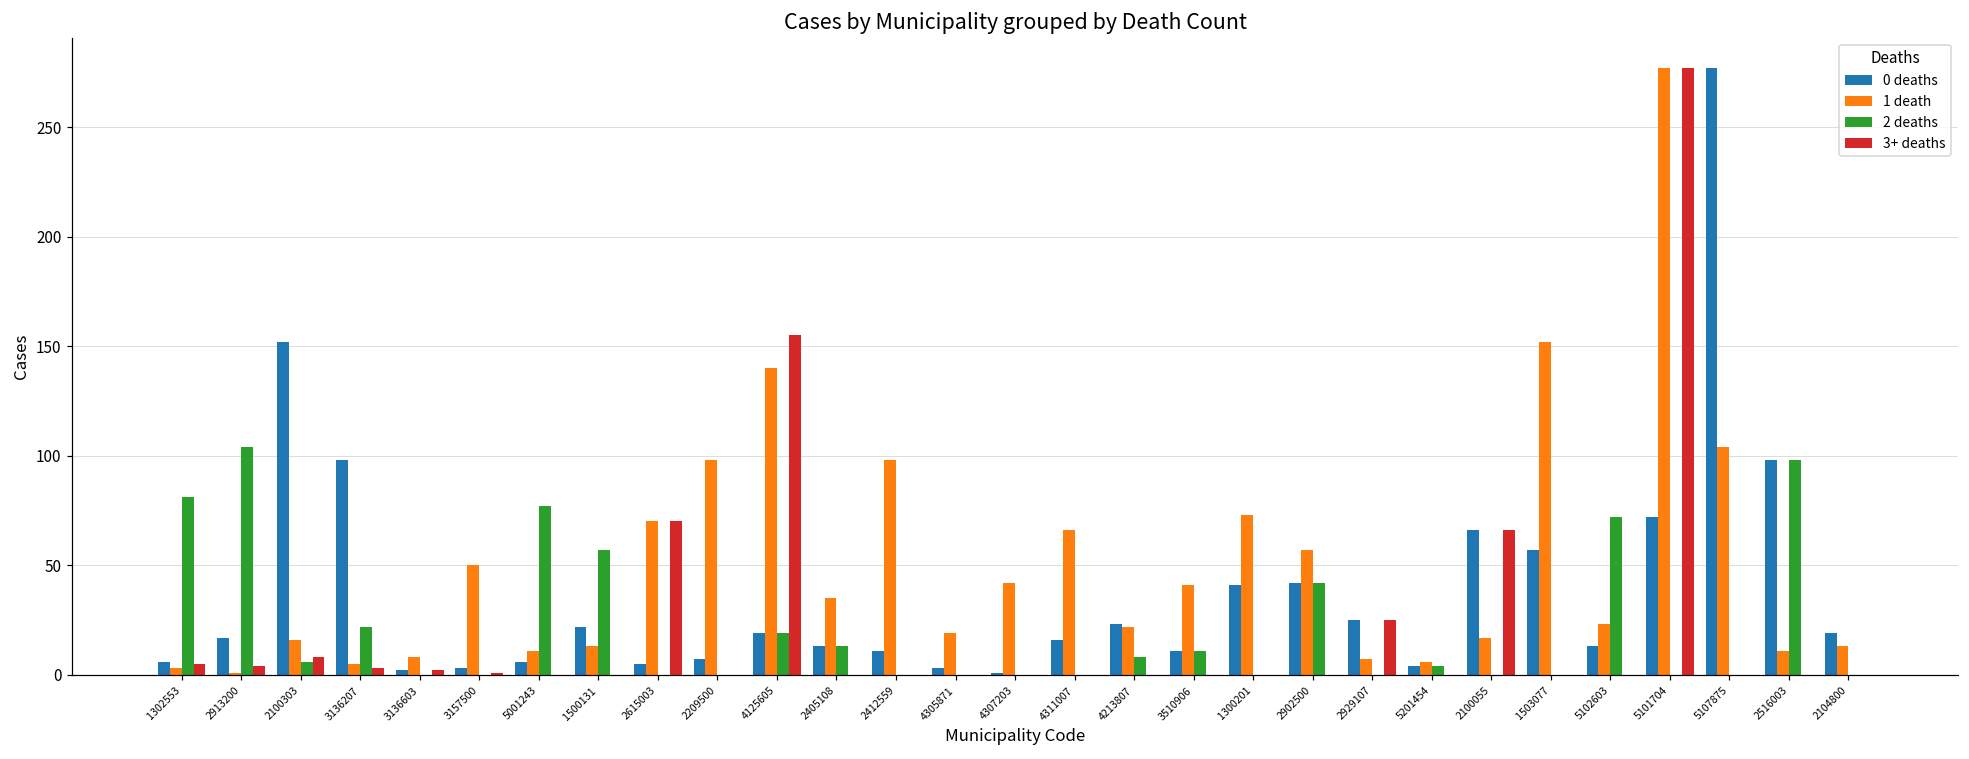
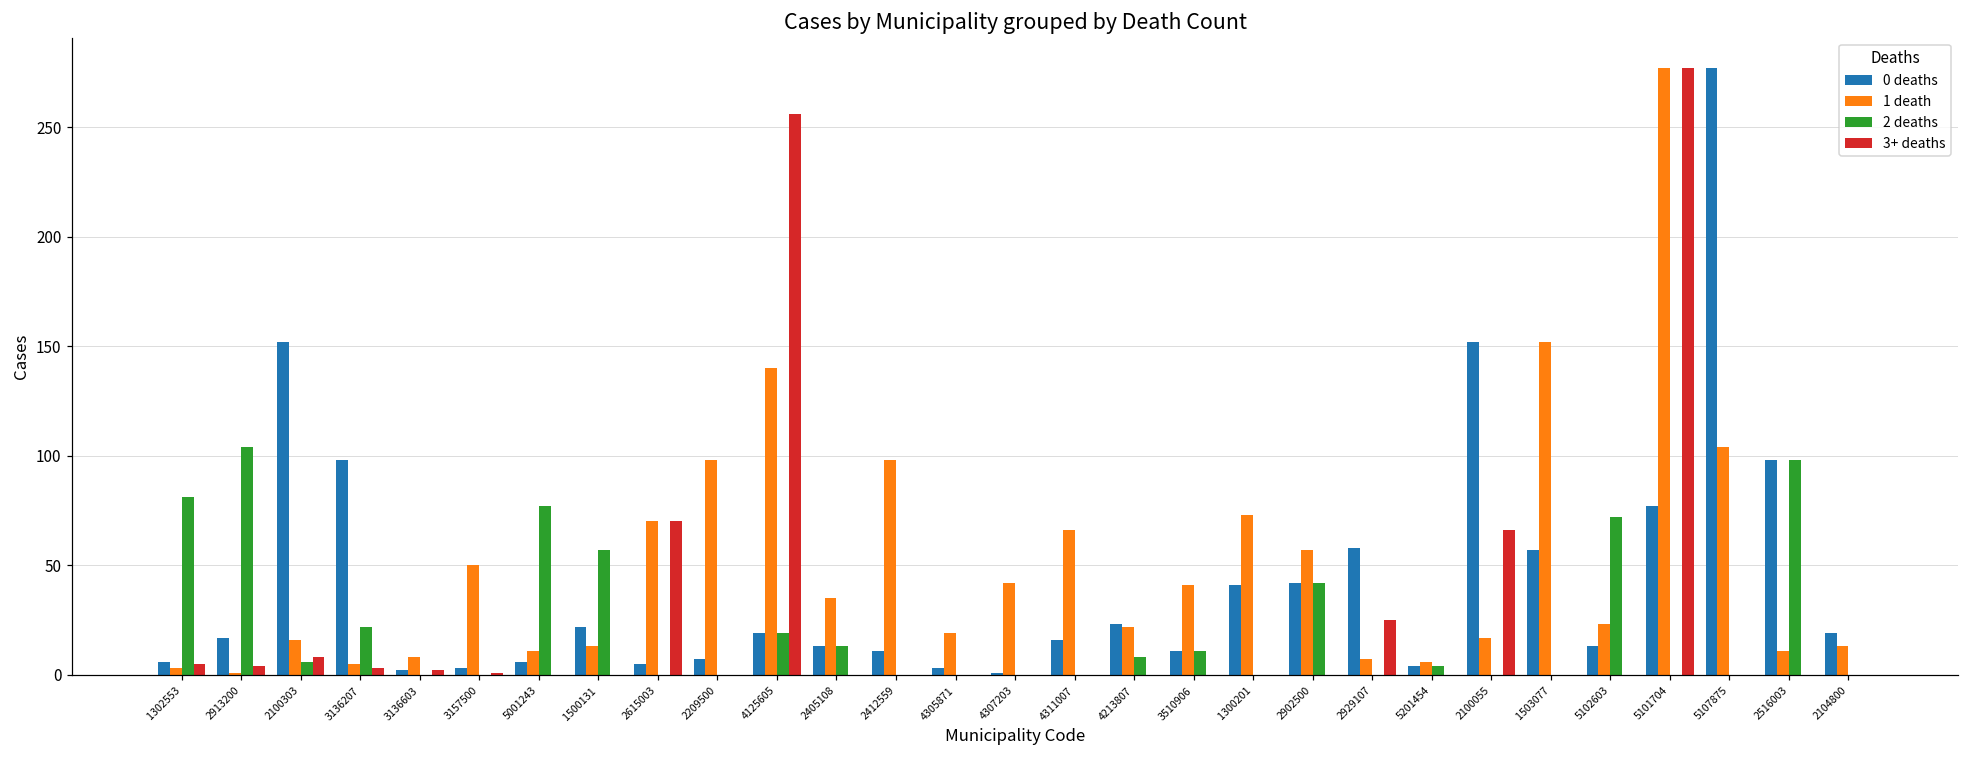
  {
    "0 deaths": {
      "1302553": 6,
      "2913200": 17,
      "2100303": 152,
      "3136207": 98,
      "3136603": 2,
      "3157500": 3,
      "5001243": 6,
      "1500131": 22,
      "2615003": 5,
      "2209500": 7,
      "4125605": 19,
      "2405108": 13,
      "2412559": 11,
      "4305871": 3,
      "4311007": 16,
      "4213807": 23,
      "3510906": 11,
      "1300201": 41,
      "2902500": 42,
-     "2929107": 25,
+     "2929107": 58,
      "5201454": 4,
-     "2100055": 66,
+     "2100055": 152,
      "1503077": 57,
      "5102603": 13,
-     "5101704": 72,
+     "5101704": 77,
      "5107875": 277,
      "2516003": 98,
      "2104800": 19
    },
    "1 death": {
      "1302553": 3,
      "2100303": 16,
      "3136207": 5,
      "3136603": 8,
      "3157500": 50,
      "5001243": 11,
      "1500131": 13,
      "2615003": 70,
      "2209500": 98,
      "4125605": 140,
      "2405108": 35,
      "2412559": 98,
      "4305871": 19,
      "4307203": 42,
      "4311007": 66,
      "4213807": 22,
      "3510906": 41,
      "1300201": 73,
      "2902500": 57,
      "2929107": 7,
      "5201454": 6,
      "2100055": 17,
      "1503077": 152,
      "5102603": 23,
      "5101704": 277,
      "5107875": 104,
      "2516003": 11,
      "2104800": 13
    },
    "2 deaths": {
      "1302553": 81,
      "2913200": 104,
      "2100303": 6,
      "3136207": 22,
      "3136603": 0,
      "3157500": 0,
      "5001243": 77,
      "1500131": 57,
      "2615003": 0,
      "2209500": 0,
      "4125605": 19,
      "2405108": 13,
      "2412559": 0,
      "4305871": 0,
      "4307203": 0,
      "4311007": 0,
      "4213807": 8,
      "3510906": 11,
      "1300201": 0,
      "2902500": 42,
      "2929107": 0,
      "5201454": 4,
      "2100055": 0,
      "1503077": 0,
      "5102603": 72,
      "5101704": 0,
      "5107875": 0,
      "2516003": 98,
      "2104800": 0
    },
    "3+ deaths": {
      "1302553": 5,
      "2913200": 4,
      "2100303": 8,
      "3136207": 3,
      "3136603": 2,
      "5001243": 0,
      "1500131": 0,
      "2615003": 70,
      "2209500": 0,
-     "4125605": 155,
+     "4125605": 256,
      "2405108": 0,
      "2412559": 0,
      "4305871": 0,
      "4307203": 0,
      "4311007": 0,
      "4213807": 0,
      "3510906": 0,
      "1300201": 0,
      "2902500": 0,
      "2929107": 25,
      "5201454": 0,
      "2100055": 66,
      "1503077": 0,
      "5102603": 0,
      "5101704": 277,
      "5107875": 0,
      "2516003": 0,
      "2104800": 0
    }
  }
